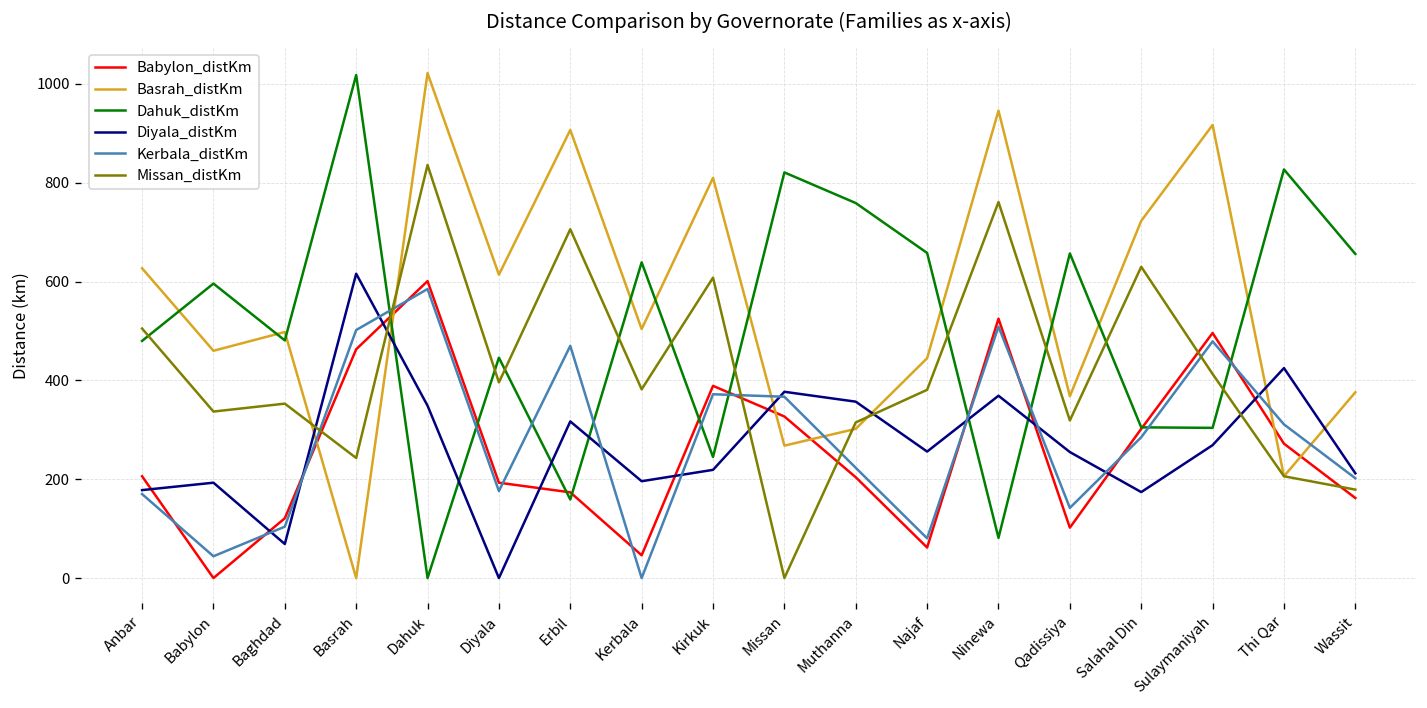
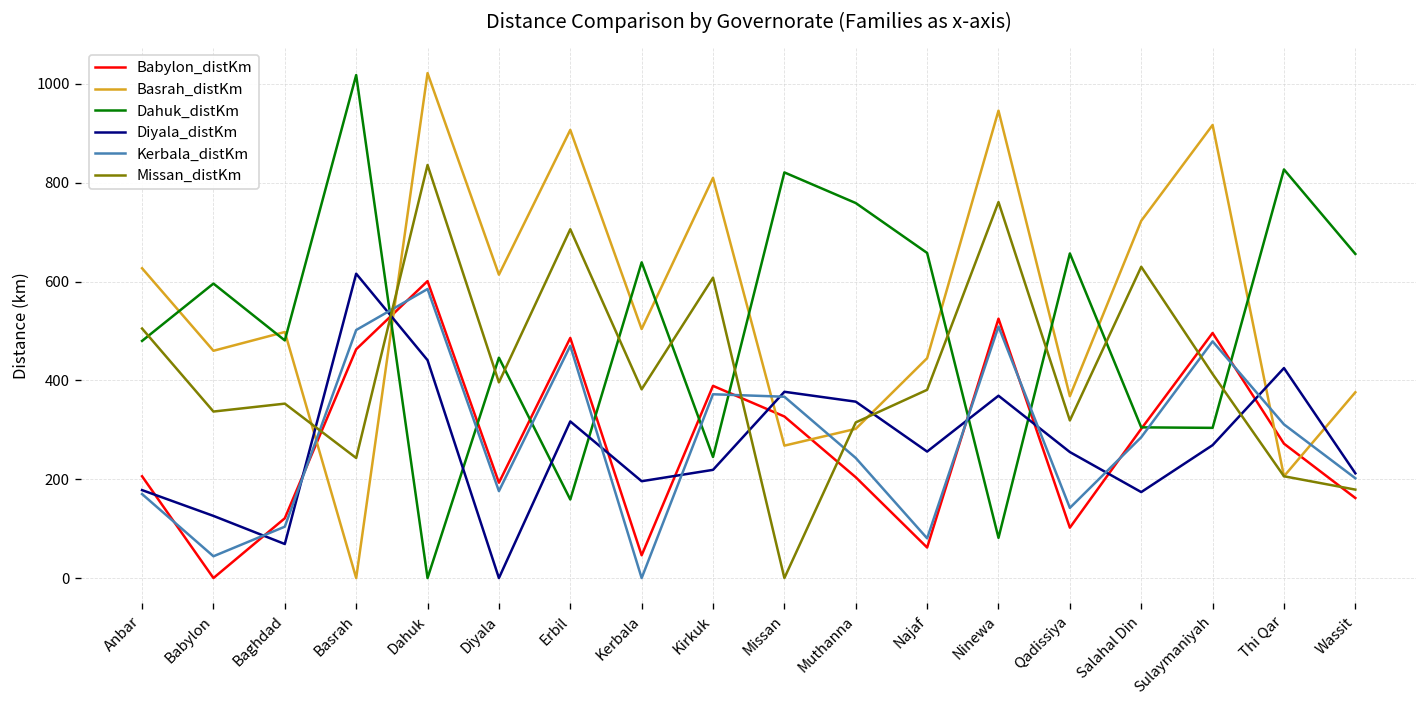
  {
    "Babylon_distKm": {
      "Anbar": 210,
      "Babylon": 0,
      "Baghdad": 120,
      "Basrah": 460,
      "Dahuk": 600,
      "Diyala": 190,
-     "Erbil": 170,
+     "Erbil": 490,
      "Kerbala": 50,
      "Kirkuk": 390,
      "Missan": 330,
      "Muthanna": 200,
      "Najaf": 60,
      "Ninewa": 530,
      "Qadissiya": 100,
      "Sulaymaniyah": 500,
      "Thi Qar": 270,
      "Wassit": 160
    },
    "Basrah_distKm": {
      "Anbar": 630,
      "Babylon": 460,
      "Baghdad": 500,
      "Basrah": 0,
      "Dahuk": 1020,
      "Diyala": 610,
      "Erbil": 910,
      "Kerbala": 500,
      "Kirkuk": 810,
      "Missan": 270,
      "Muthanna": 300,
      "Najaf": 450,
      "Ninewa": 950,
      "Qadissiya": 370,
      "Salahal Din": 720,
      "Sulaymaniyah": 920,
      "Wassit": 380
    },
    "Dahuk_distKm": {
      "Anbar": 480,
      "Babylon": 600,
      "Baghdad": 480,
      "Basrah": 1020,
      "Dahuk": 0,
      "Diyala": 450,
      "Erbil": 160,
      "Kerbala": 640,
      "Kirkuk": 250,
      "Missan": 820,
      "Muthanna": 760,
      "Najaf": 660,
      "Ninewa": 80,
      "Qadissiya": 660,
      "Sulaymaniyah": 300,
      "Thi Qar": 830,
      "Wassit": 660
    },
    "Diyala_distKm": {
      "Anbar": 180,
-     "Babylon": 190,
+     "Babylon": 130,
      "Baghdad": 70,
      "Basrah": 620,
-     "Dahuk": 350,
+     "Dahuk": 440,
      "Diyala": 0,
      "Erbil": 320,
      "Kerbala": 200,
      "Kirkuk": 220,
      "Missan": 380,
      "Muthanna": 360,
      "Najaf": 260,
      "Ninewa": 370,
      "Qadissiya": 260,
      "Salahal Din": 170,
      "Sulaymaniyah": 270,
      "Thi Qar": 430,
      "Wassit": 210
    },
    "Kerbala_distKm": {
      "Anbar": 170,
      "Babylon": 40,
      "Baghdad": 100,
      "Basrah": 500,
      "Dahuk": 590,
      "Diyala": 180,
      "Erbil": 470,
      "Kerbala": 0,
      "Kirkuk": 370,
      "Missan": 370,
-     "Muthanna": 220,
+     "Muthanna": 240,
      "Najaf": 80,
      "Ninewa": 510,
      "Qadissiya": 140,
      "Salahal Din": 290,
      "Sulaymaniyah": 480,
      "Thi Qar": 310,
      "Wassit": 200
    },
    "Missan_distKm": {
      "Anbar": 510,
      "Babylon": 340,
      "Baghdad": 350,
      "Basrah": 240,
      "Dahuk": 840,
      "Diyala": 400,
      "Erbil": 710,
      "Kerbala": 380,
      "Kirkuk": 610,
      "Missan": 0,
      "Muthanna": 320,
      "Najaf": 380,
      "Ninewa": 760,
      "Qadissiya": 320,
      "Salahal Din": 630,
      "Sulaymaniyah": 410,
      "Wassit": 180
    }
  }
